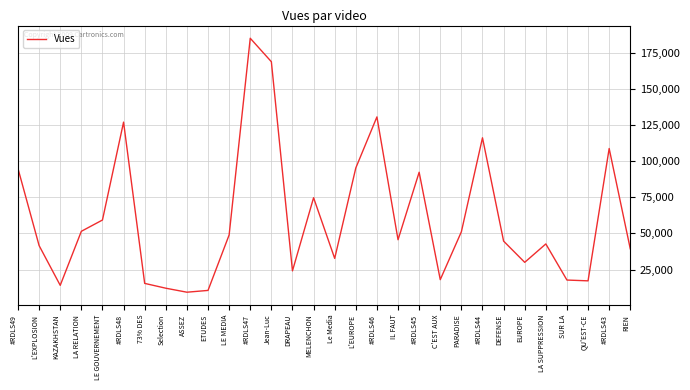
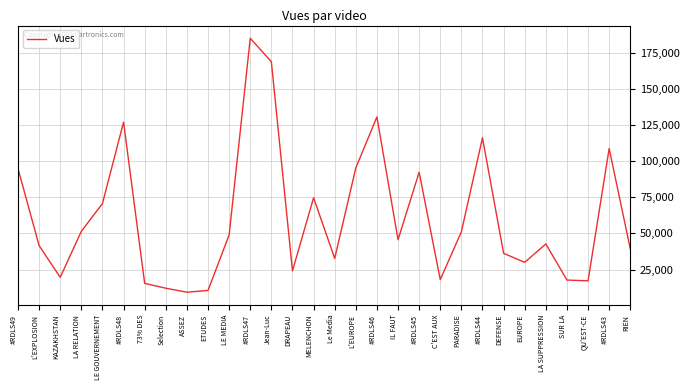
  {
    "#RDLS49": "95,000",
    "L'EXPLOSION": "42,000",
-   "KAZAKHSTAN": "14,000",
+   "KAZAKHSTAN": "20,000",
    "LA RELATION": "51,000",
-   "LE GOUVERNEMENT": "59,000",
+   "LE GOUVERNEMENT": "71,000",
    "#RDLS48": "127,000",
    "73% DES": "15,000",
    "Selection": "12,000",
    "ASSEZ": "9,000",
    "ETUDES": "11,000",
    "LE MEDIA": "49,000",
    "#RDLS47": "185,000",
    "Jean-Luc": "169,000",
    "DRAPEAU": "24,000",
    "MELENCHON": "75,000",
    "Le Media": "33,000",
    "L'EUROPE": "95,000",
    "#RDLS46": "131,000",
    "IL FAUT": "46,000",
    "#RDLS45": "92,000",
    "C'EST AUX": "18,000",
    "PARADISE": "51,000",
    "#RDLS44": "116,000",
-   "DEFENSE": "45,000",
+   "DEFENSE": "36,000",
    "EUROPE": "30,000",
    "LA SUPPRESSION": "43,000",
    "SUR LA": "18,000",
    "QU'EST-CE": "17,000",
    "#RDLS43": "109,000",
    "RIEN": "39,000"
  }
